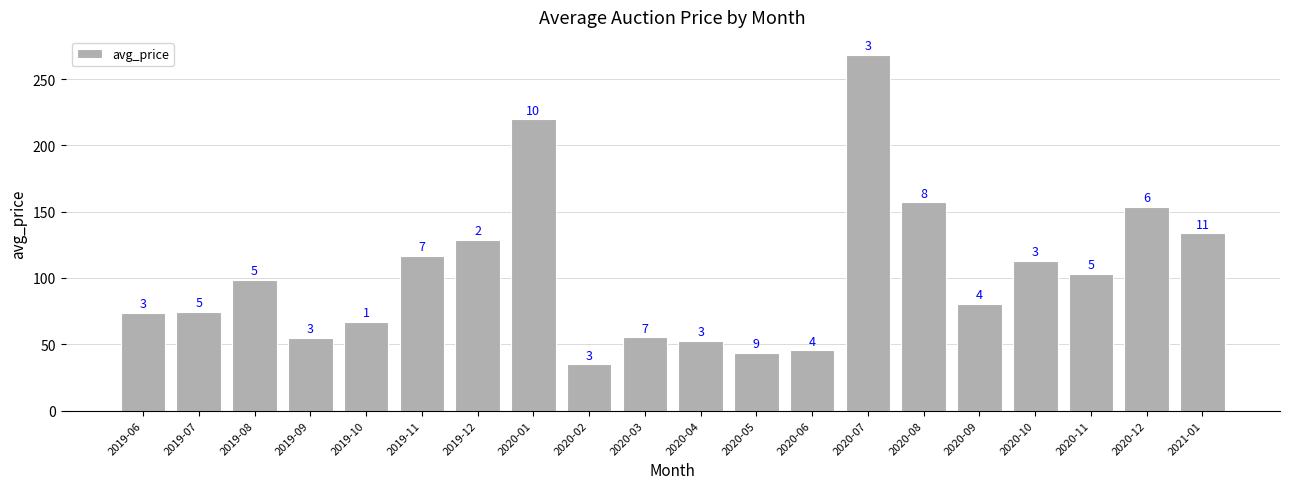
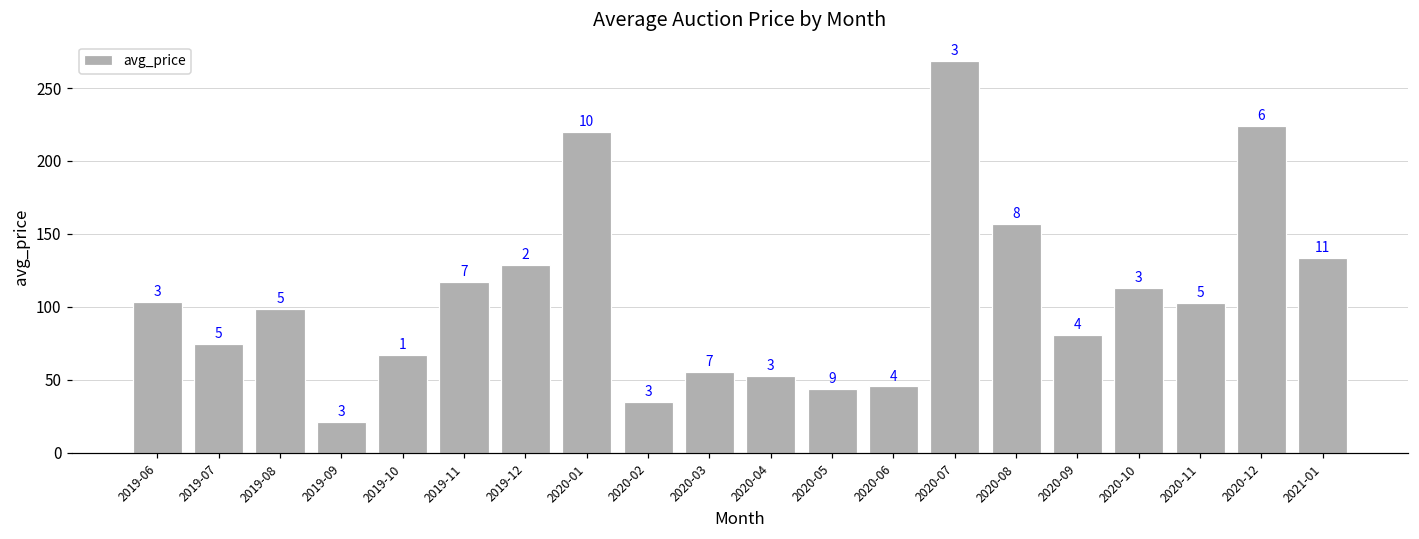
  {
-   "2019-06": 74,
-   "2019-09": 55,
-   "2020-12": 153
+   "2019-06": 104,
+   "2019-09": 21,
+   "2020-12": 224
  }
